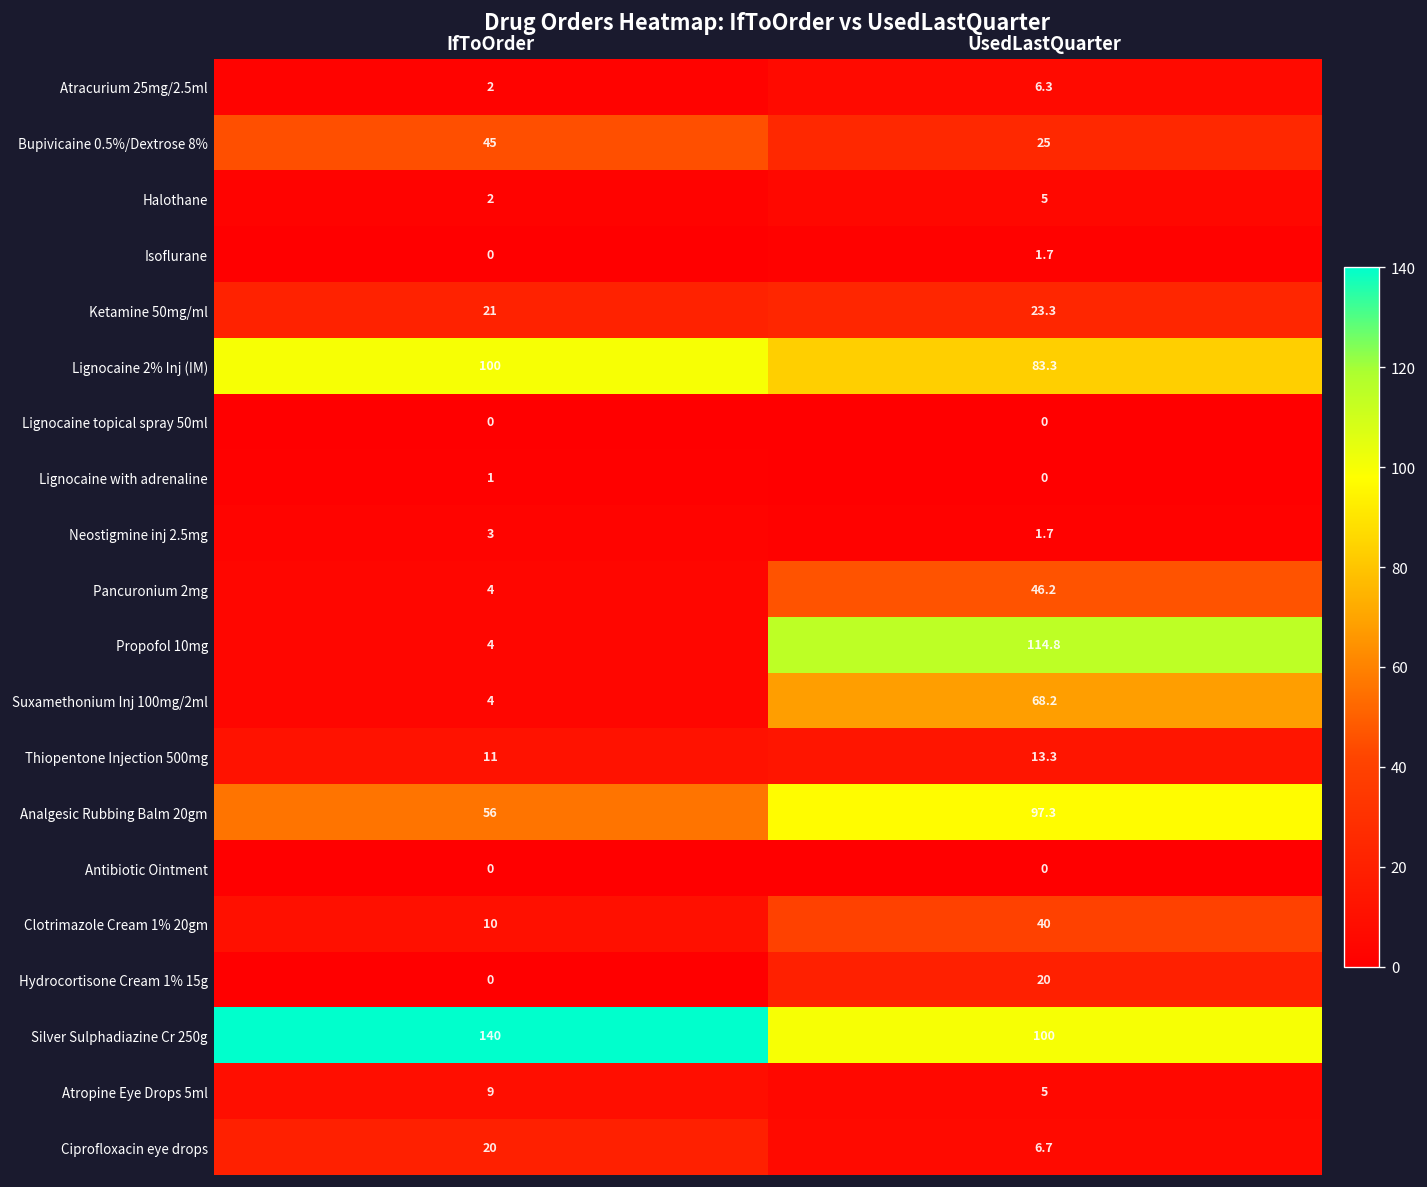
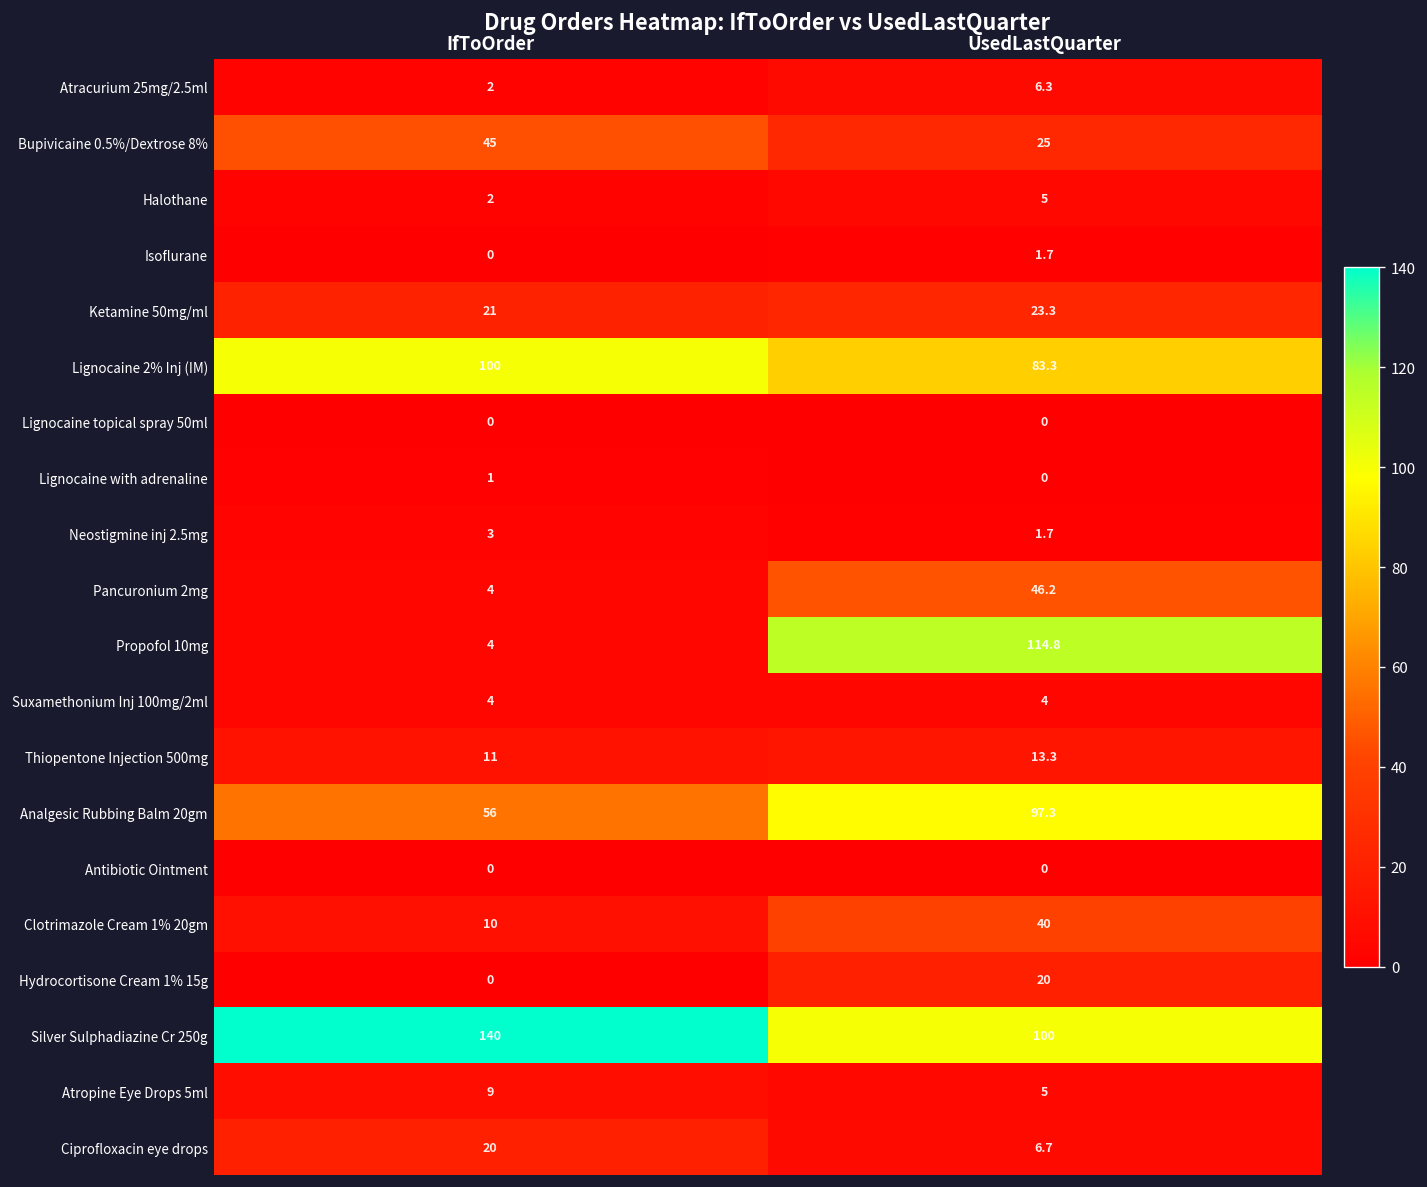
  {
    "Atracurium 25mg/2.5ml": {
      "IfToOrder": 2,
      "UsedLastQuarter": 6.3
    },
    "Bupivicaine 0.5%/Dextrose 8%": {
      "IfToOrder": 45,
      "UsedLastQuarter": 25
    },
    "Halothane": {
      "IfToOrder": 2,
      "UsedLastQuarter": 5
    },
    "Isoflurane": {
      "IfToOrder": 0,
      "UsedLastQuarter": 1.7
    },
    "Ketamine 50mg/ml": {
      "IfToOrder": 21,
      "UsedLastQuarter": 23.3
    },
    "Lignocaine 2% Inj (IM)": {
      "IfToOrder": 100,
      "UsedLastQuarter": 83.3
    },
    "Lignocaine topical spray 50ml": {
      "IfToOrder": 0,
      "UsedLastQuarter": 0
    },
    "Lignocaine with adrenaline": {
      "IfToOrder": 1,
      "UsedLastQuarter": 0
    },
    "Neostigmine inj 2.5mg": {
      "IfToOrder": 3,
      "UsedLastQuarter": 1.7
    },
    "Pancuronium 2mg": {
      "IfToOrder": 4,
      "UsedLastQuarter": 46.2
    },
    "Propofol 10mg": {
      "IfToOrder": 4,
      "UsedLastQuarter": 114.8
    },
    "Suxamethonium Inj 100mg/2ml": {
      "IfToOrder": 4,
-     "UsedLastQuarter": 68.2
+     "UsedLastQuarter": 4
    },
    "Thiopentone Injection 500mg": {
      "IfToOrder": 11,
      "UsedLastQuarter": 13.3
    },
    "Analgesic Rubbing Balm 20gm": {
      "IfToOrder": 56,
      "UsedLastQuarter": 97.3
    },
    "Antibiotic Ointment": {
      "IfToOrder": 0,
      "UsedLastQuarter": 0
    },
    "Clotrimazole Cream 1% 20gm": {
      "IfToOrder": 10,
      "UsedLastQuarter": 40
    },
    "Hydrocortisone Cream 1% 15g": {
      "IfToOrder": 0,
      "UsedLastQuarter": 20
    },
    "Silver Sulphadiazine Cr 250g": {
      "IfToOrder": 140,
      "UsedLastQuarter": 100
    },
    "Atropine Eye Drops 5ml": {
      "IfToOrder": 9,
      "UsedLastQuarter": 5
    },
    "Ciprofloxacin eye drops": {
      "IfToOrder": 20,
      "UsedLastQuarter": 6.7
    }
  }
